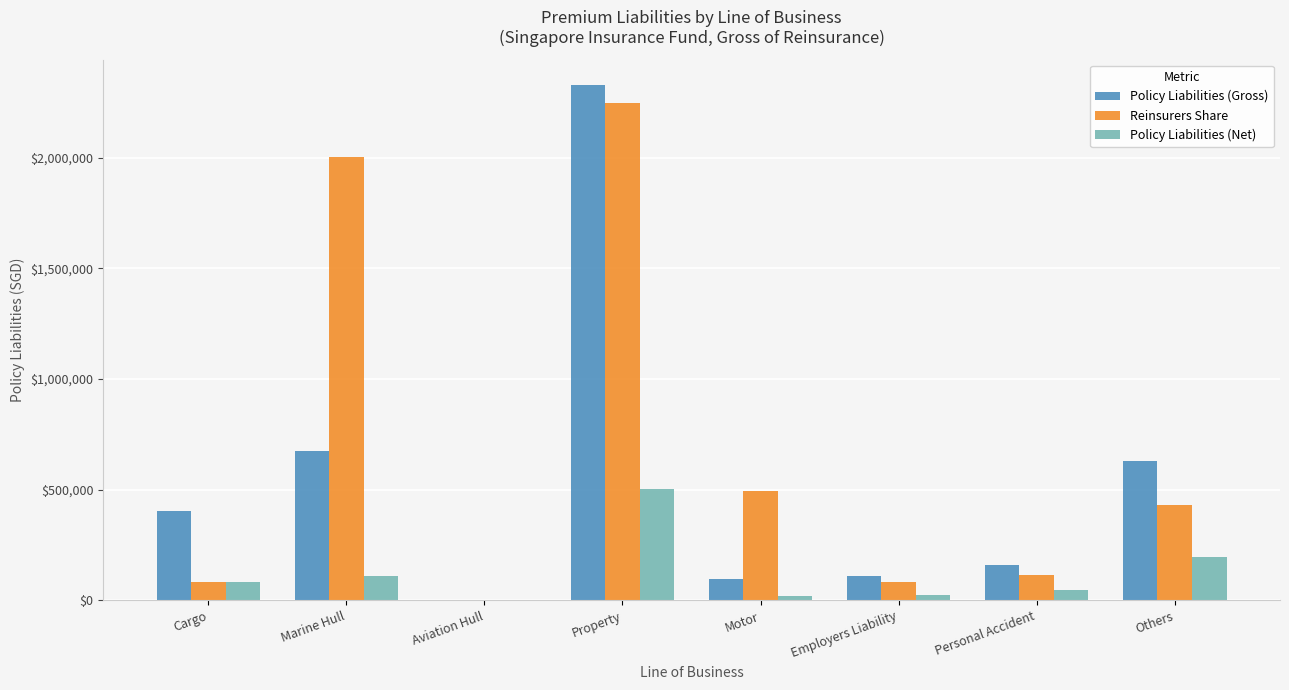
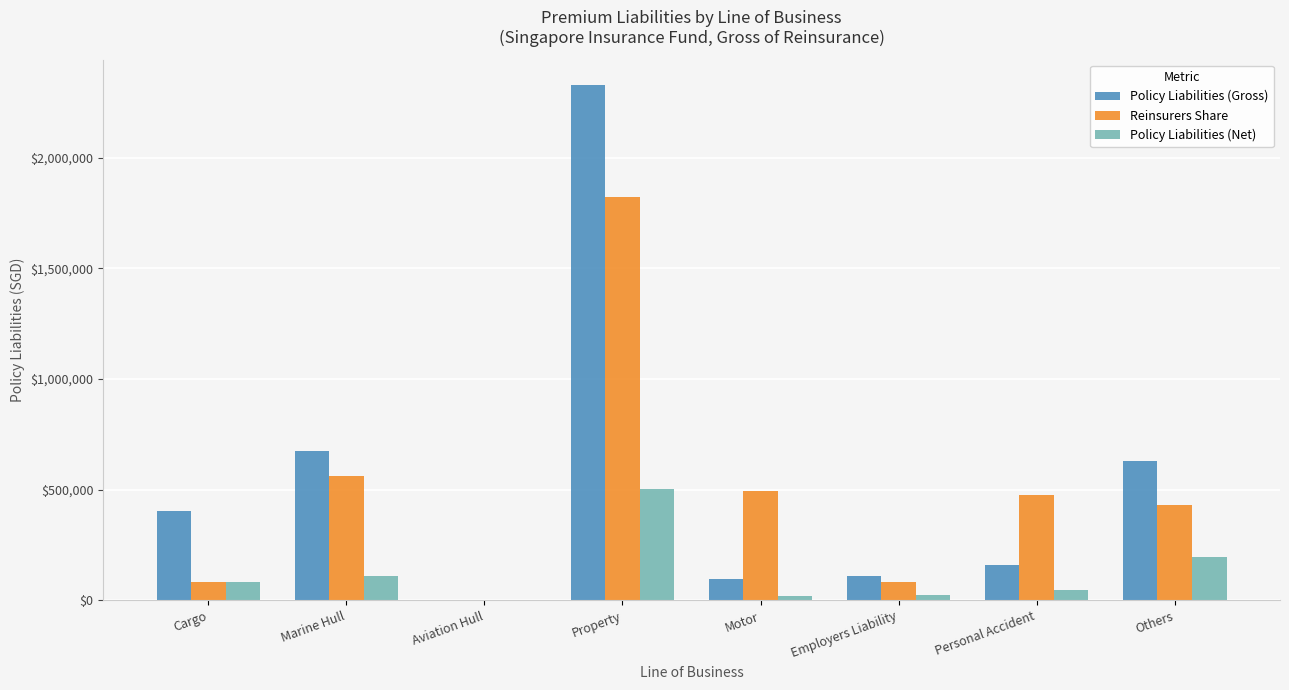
  {
    "Reinsurers Share": {
      "Cargo": "$80,000",
-     "Marine Hull": "$2,000,000",
+     "Marine Hull": "$560,000",
      "Aviation Hull": "$0",
-     "Property": "$2,250,000",
+     "Property": "$1,820,000",
      "Motor": "$500,000",
      "Employers Liability": "$90,000",
-     "Personal Accident": "$110,000",
+     "Personal Accident": "$480,000",
      "Others": "$430,000"
    }
  }
